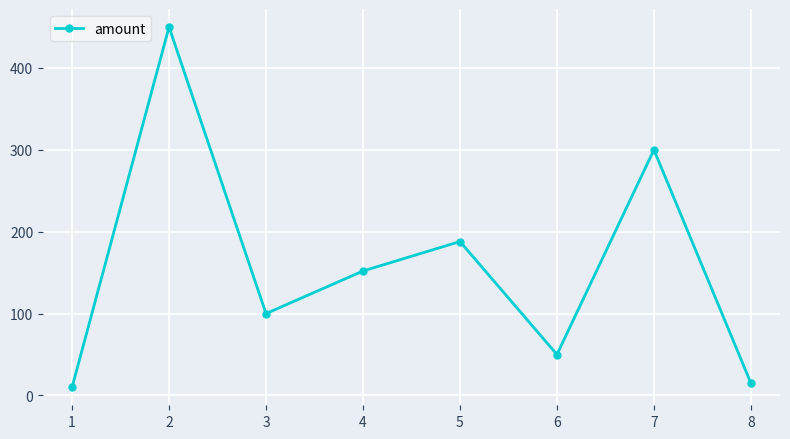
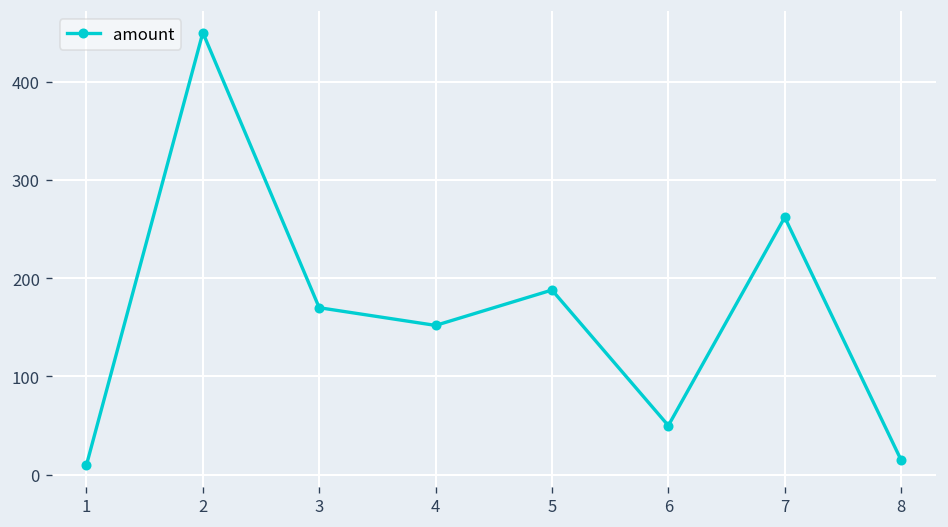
  {
    "1": 10,
    "2": 450,
-   "3": 100,
+   "3": 170,
    "4": 150,
    "5": 190,
    "6": 50,
-   "7": 300,
+   "7": 260,
    "8": 20
  }
